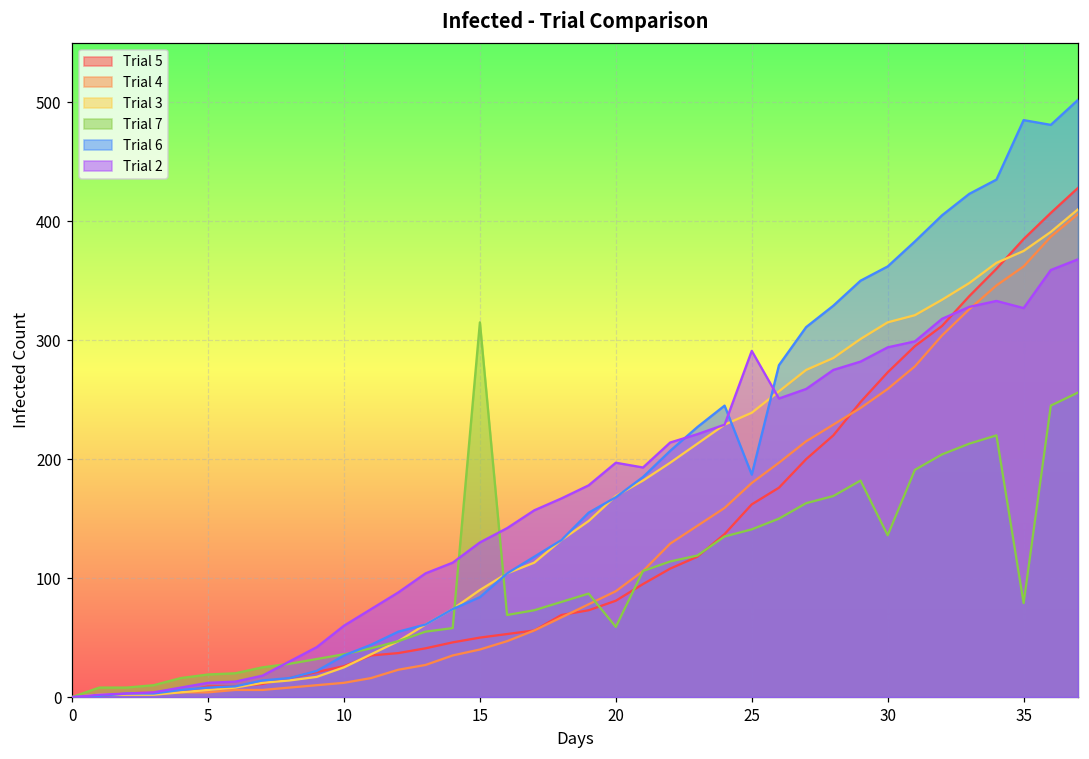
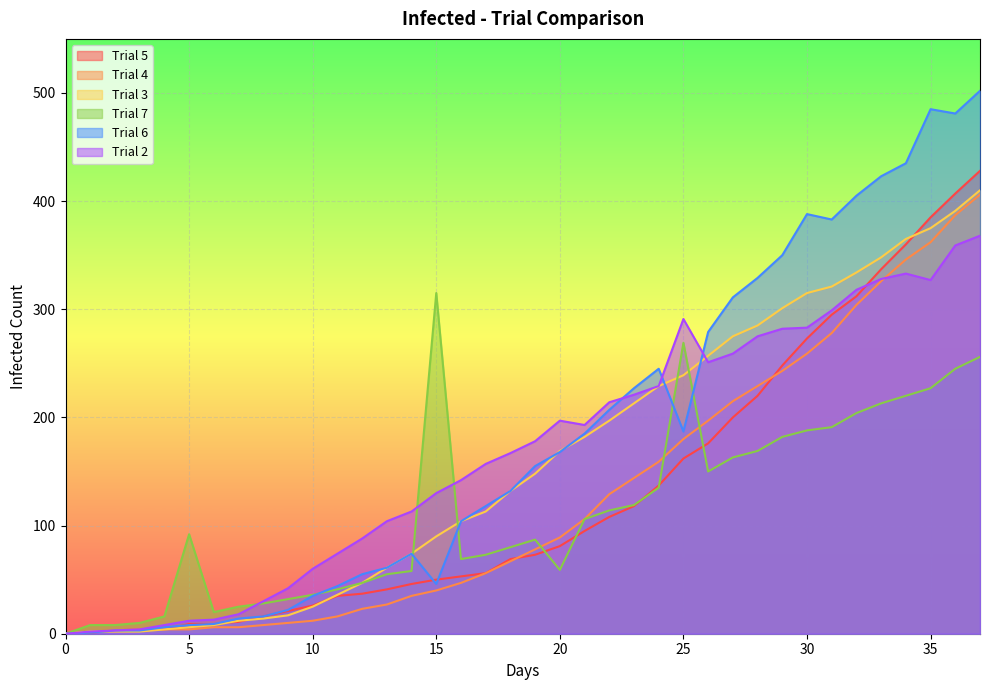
  {
    "Trial 7": {
-     "5": 19,
+     "5": 92,
      "15": 315,
      "20": 59,
-     "25": 141,
-     "30": 136,
-     "35": 79
+     "25": 269,
+     "30": 188,
+     "35": 227
    },
    "Trial 6": {
-     "15": 84,
+     "15": 46,
      "25": 187,
-     "30": 362,
+     "30": 388,
      "35": 485
    },
    "Trial 2": {
      "5": 12,
      "10": 60,
      "15": 130,
      "20": 197,
      "25": 291,
-     "30": 294,
+     "30": 283,
      "35": 327
    }
  }
